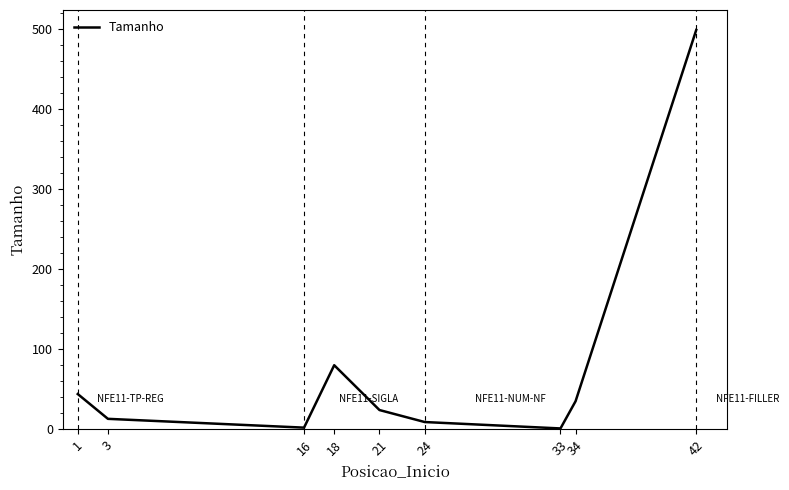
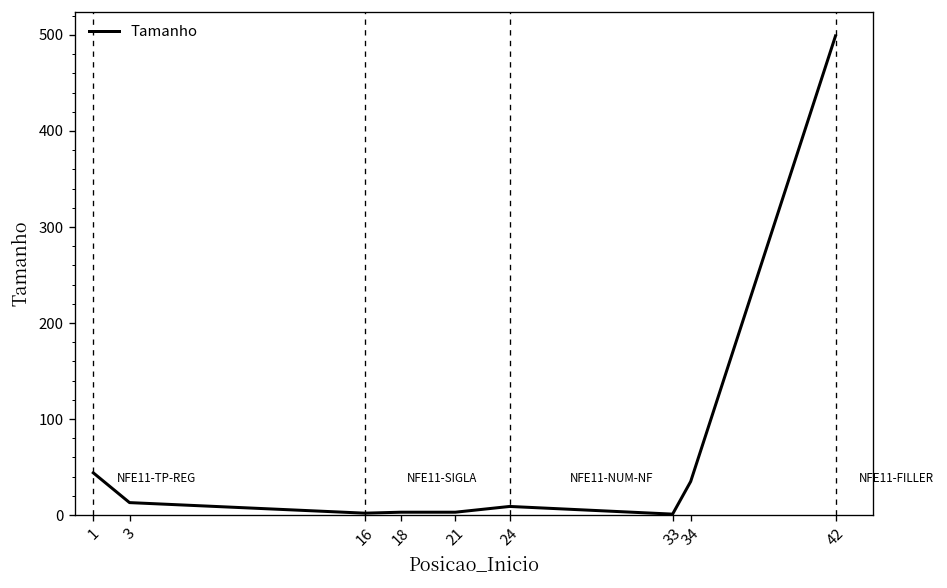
  {
    "1": 40,
    "3": 10,
    "16": 0,
-   "18": 80,
-   "21": 20,
+   "18": 0,
+   "21": 0,
    "24": 10,
    "33": 0,
    "34": 40,
    "42": 500
  }
